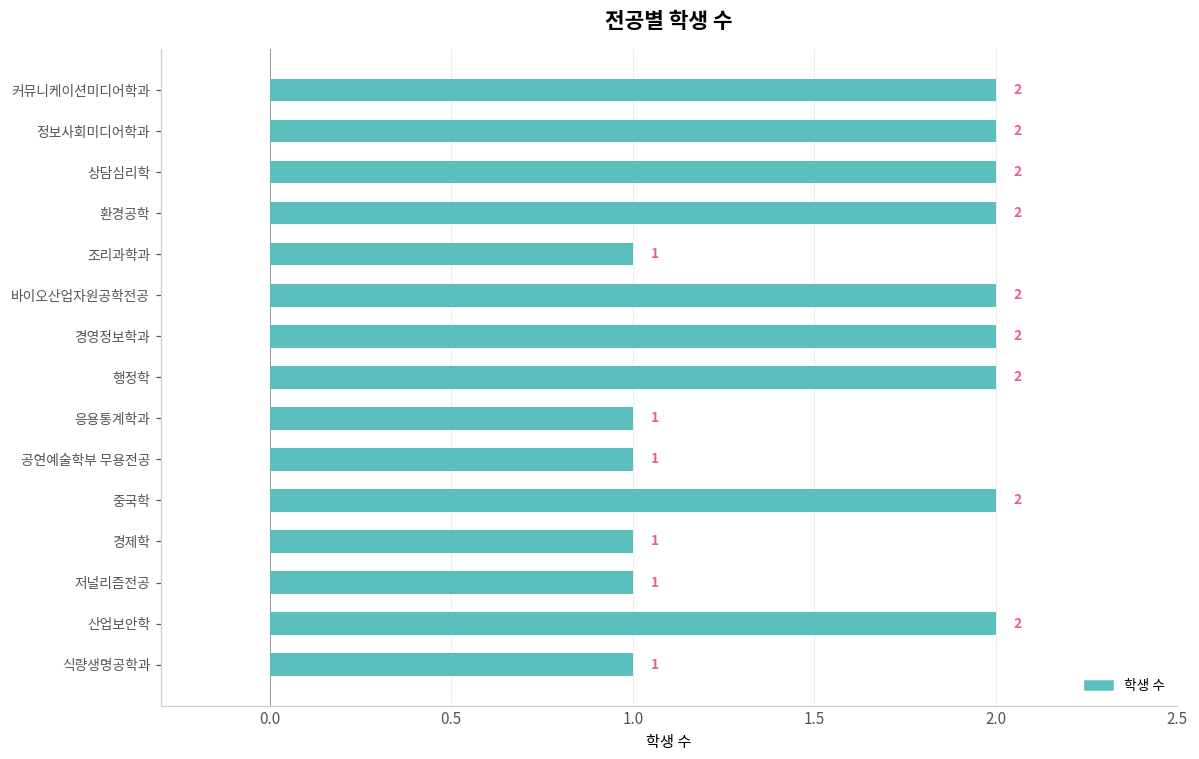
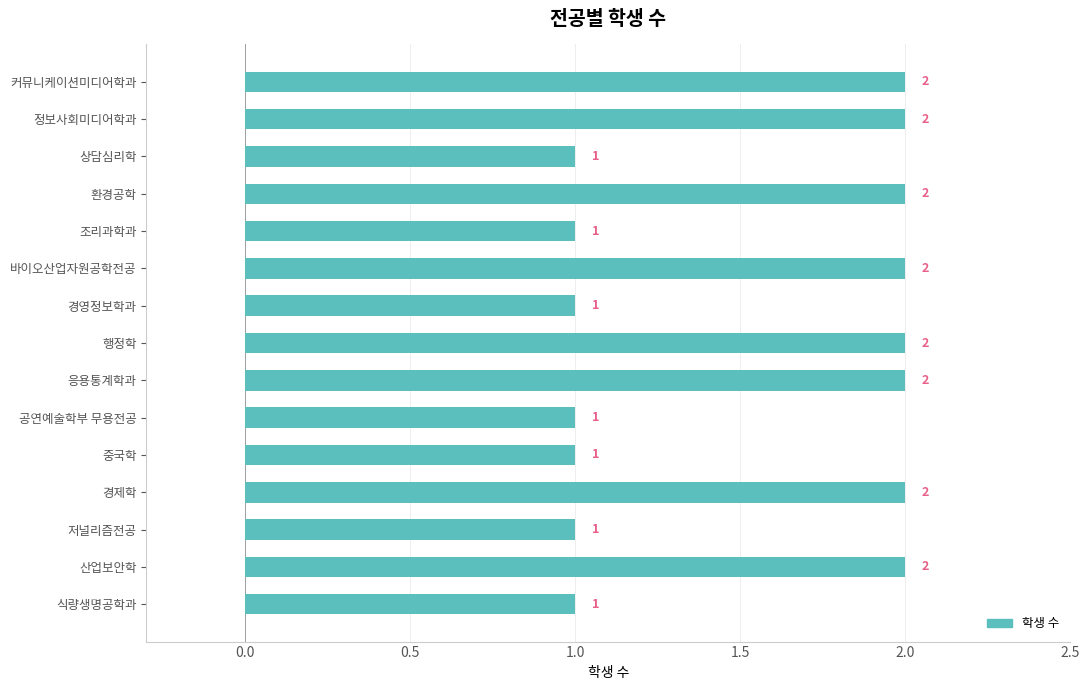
  {
    "커뮤니케이션미디어학과": 2,
    "정보사회미디어학과": 2,
-   "상담심리학": 2,
+   "상담심리학": 1,
    "환경공학": 2,
    "조리과학과": 1,
    "바이오산업자원공학전공": 2,
-   "경영정보학과": 2,
+   "경영정보학과": 1,
    "행정학": 2,
-   "응용통계학과": 1,
+   "응용통계학과": 2,
    "공연예술학부 무용전공": 1,
-   "중국학": 2,
-   "경제학": 1,
+   "중국학": 1,
+   "경제학": 2,
    "저널리즘전공": 1,
    "산업보안학": 2,
    "식량생명공학과": 1
  }
